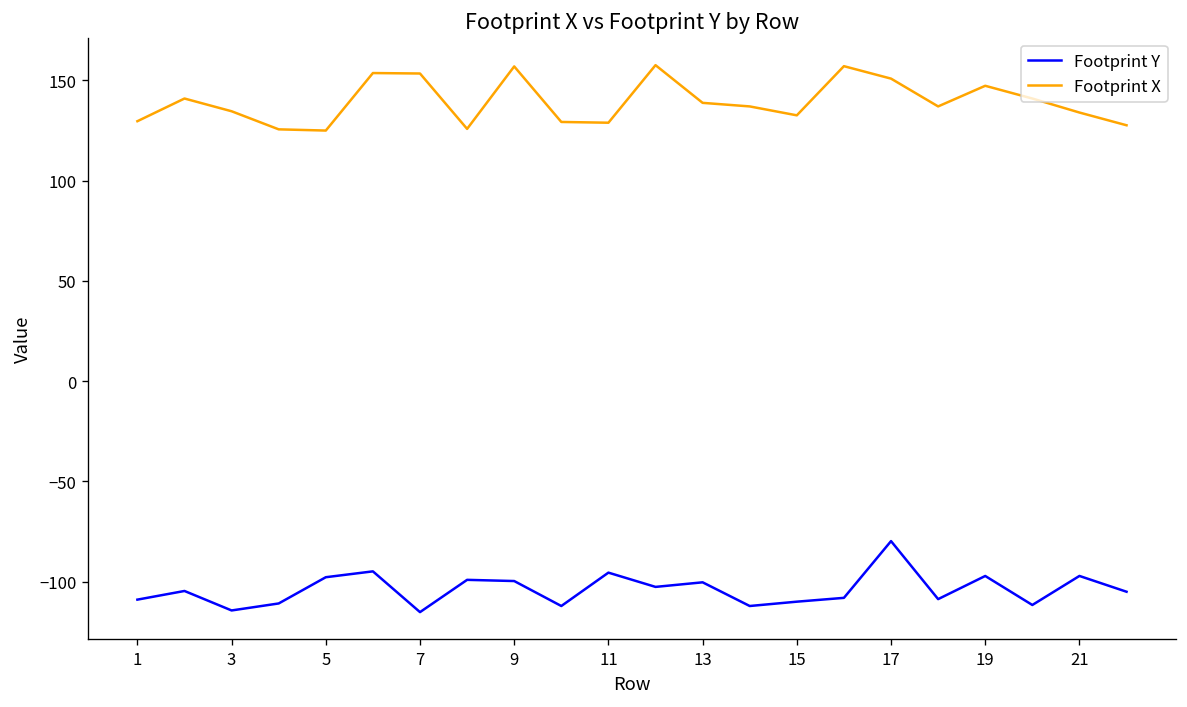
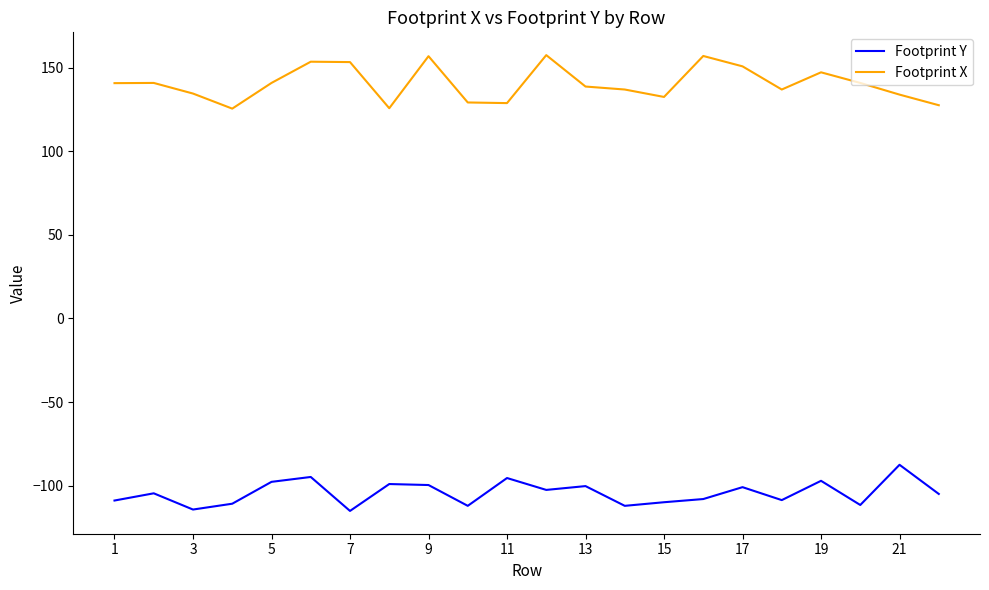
  {
    "Footprint Y": {
      "1": -109,
      "3": -114,
      "5": -98,
      "7": -115,
      "9": -100,
      "11": -95,
      "13": -100,
      "15": -110,
-     "17": -80,
+     "17": -101,
      "19": -97,
-     "21": -97
+     "21": -88
    },
    "Footprint X": {
-     "1": 130,
+     "1": 141,
      "3": 135,
-     "5": 125,
+     "5": 141,
      "7": 153,
      "9": 157,
      "11": 129,
      "13": 139,
      "15": 132,
      "17": 151,
      "19": 147,
      "21": 134
    }
  }
